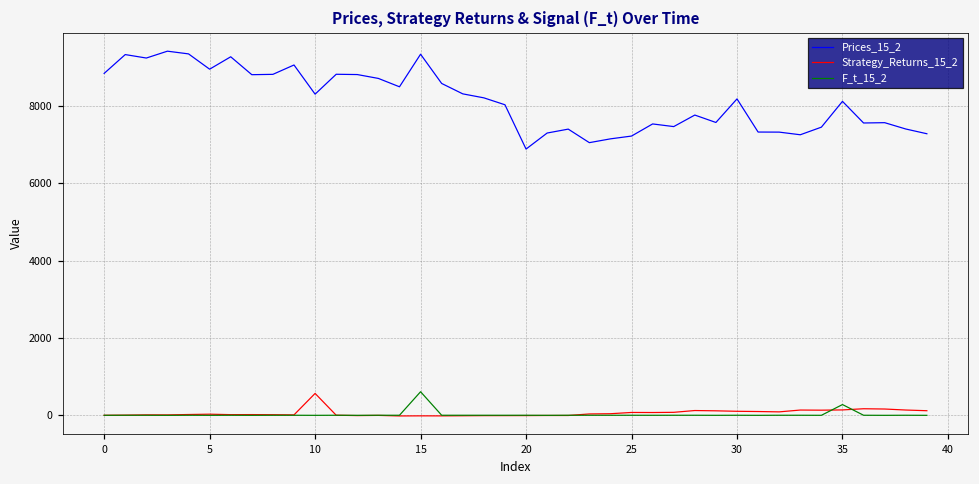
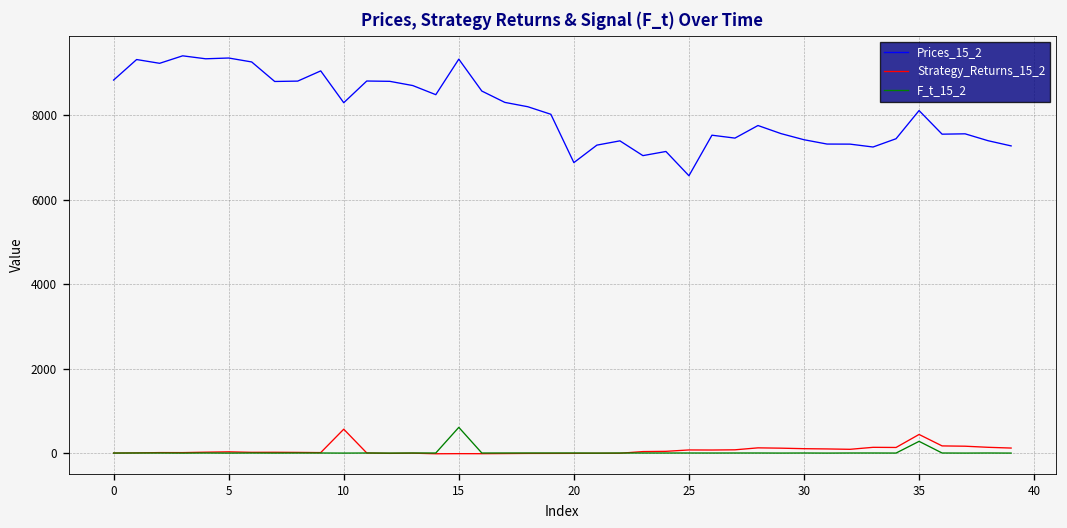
  {
    "Prices_15_2": {
      "0": 8800,
-     "5": 8900,
+     "5": 9400,
      "10": 8300,
      "15": 9300,
      "20": 6900,
-     "25": 7200,
-     "30": 8200,
+     "25": 6600,
+     "30": 7400,
      "35": 8100
    },
    "Strategy_Returns_15_2": {
      "10": 600,
      "15": 0,
      "30": 100,
-     "35": 100
+     "35": 400
    },
    "F_t_15_2": {
      "10": 0,
      "15": 600,
      "30": 0,
      "35": 300
    }
  }
